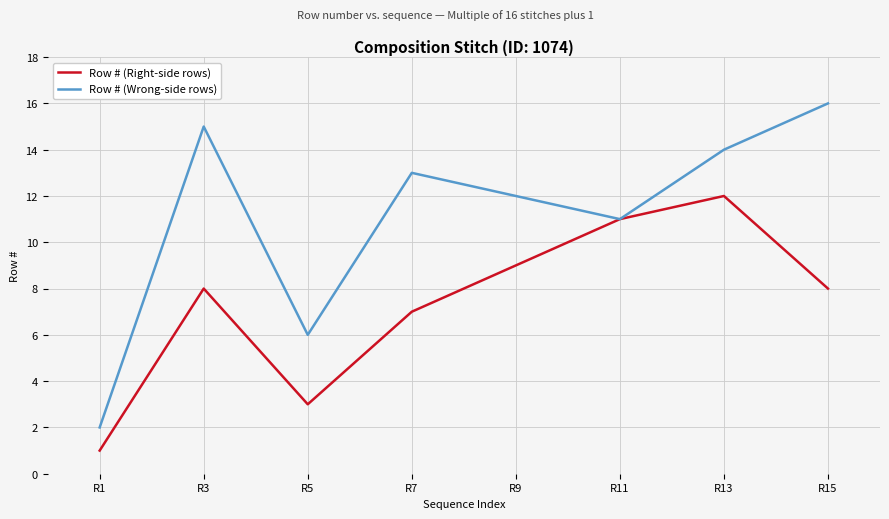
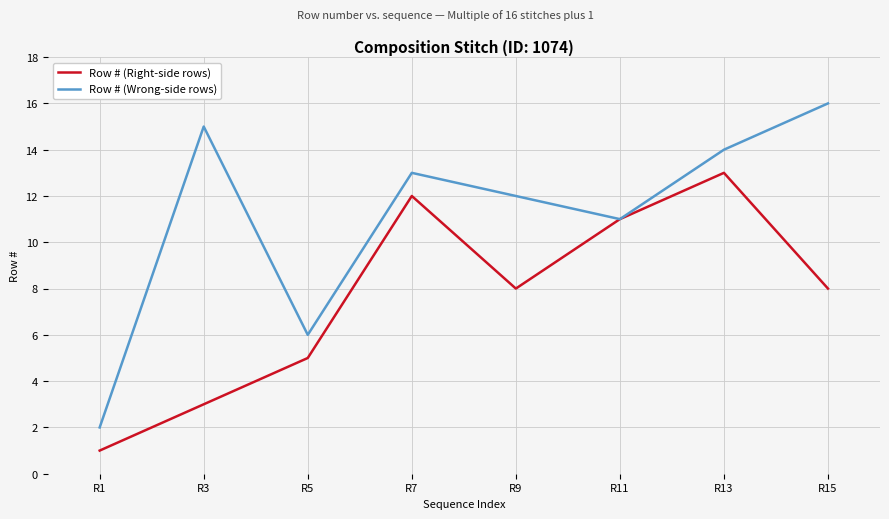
  {
    "Row # (Right-side rows)": {
      "R1": 1,
-     "R3": 8,
-     "R5": 3,
-     "R7": 7,
-     "R9": 9,
-     "R13": 12,
+     "R3": 3,
+     "R5": 5,
+     "R7": 12,
+     "R9": 8,
+     "R13": 13,
      "R15": 8
    },
    "Row # (Wrong-side rows)": {
      "R1": 2,
      "R3": 15,
      "R5": 6,
      "R7": 13,
      "R9": 12,
      "R13": 14,
      "R15": 16
    }
  }
